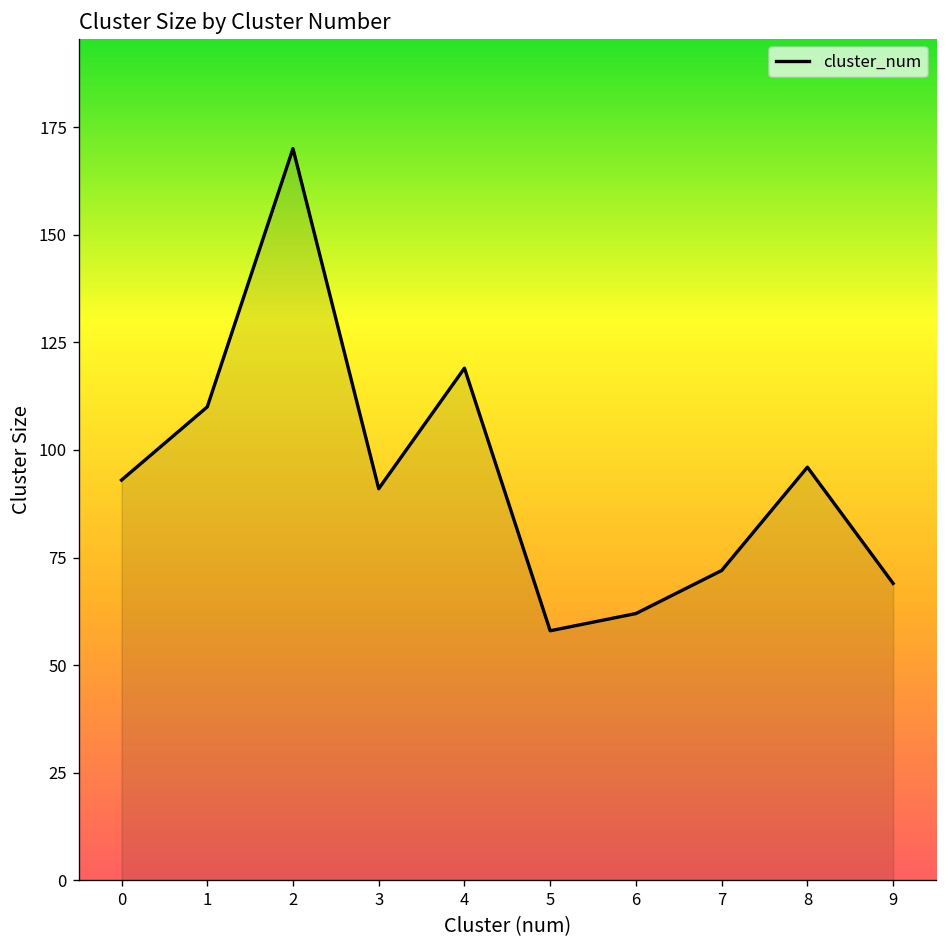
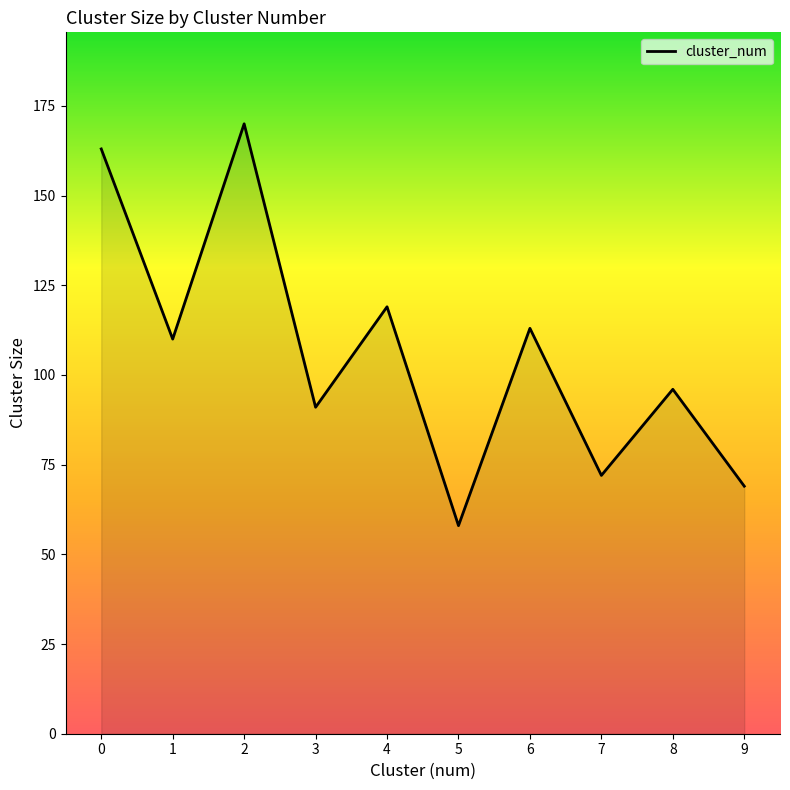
  {
-   "0": 93,
+   "0": 163,
    "1": 110,
    "2": 170,
    "3": 91,
    "4": 119,
    "5": 58,
-   "6": 62,
+   "6": 113,
    "7": 72,
    "8": 96,
    "9": 69
  }
